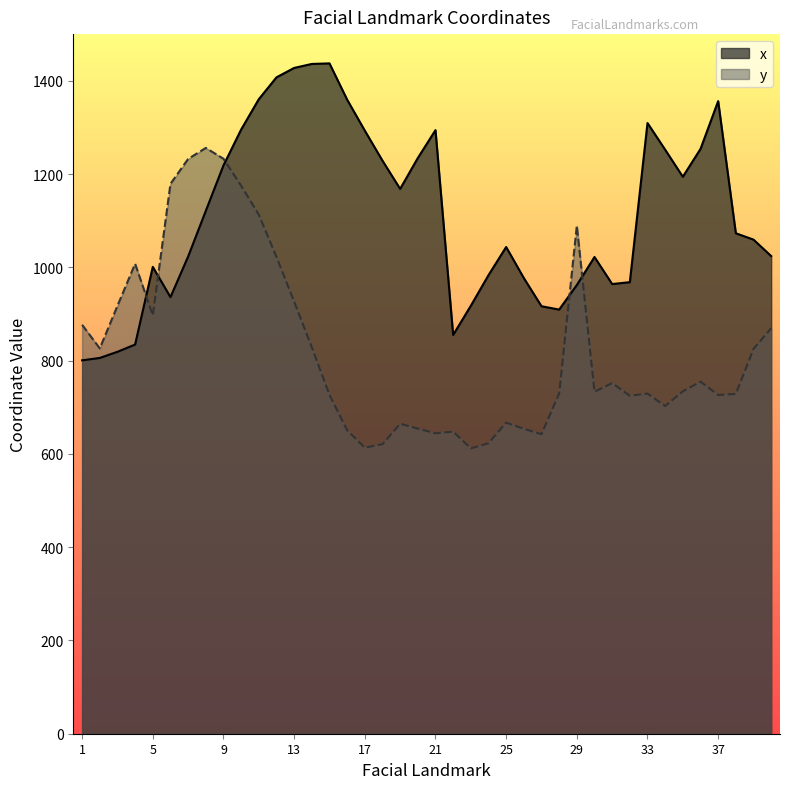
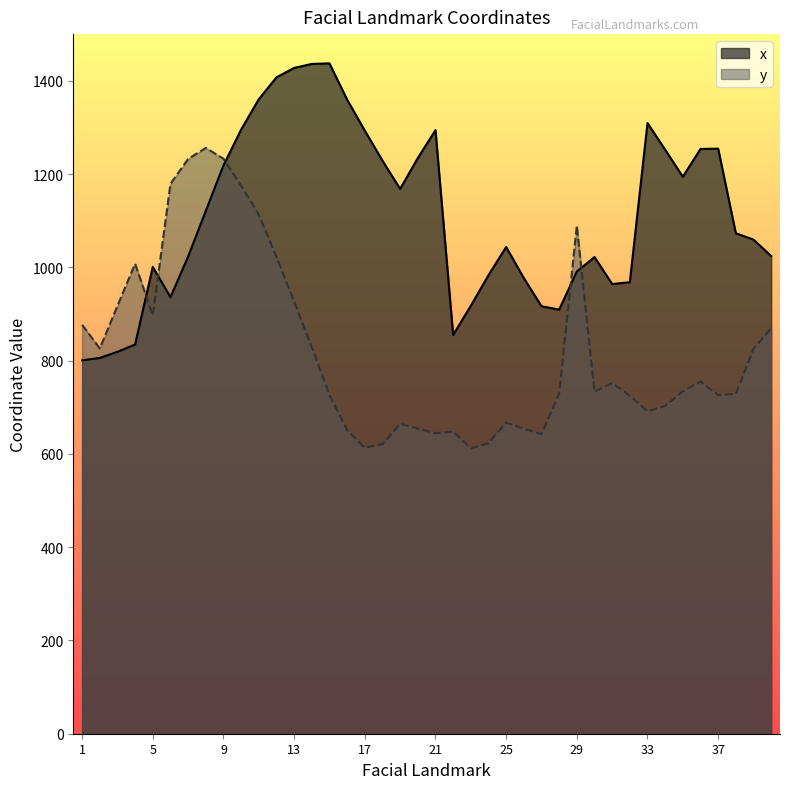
  {
    "x": {
      "1": 800,
      "5": 1000,
      "9": 1220,
      "13": 1430,
      "17": 1290,
      "21": 1290,
      "25": 1040,
-     "29": 960,
+     "29": 990,
      "33": 1310,
-     "37": 1360
+     "37": 1250
    },
    "y": {
      "1": 880,
      "5": 900,
      "9": 1230,
      "13": 930,
      "17": 610,
      "21": 640,
      "25": 670,
      "29": 1090,
-     "33": 730,
+     "33": 690,
      "37": 730
    }
  }
